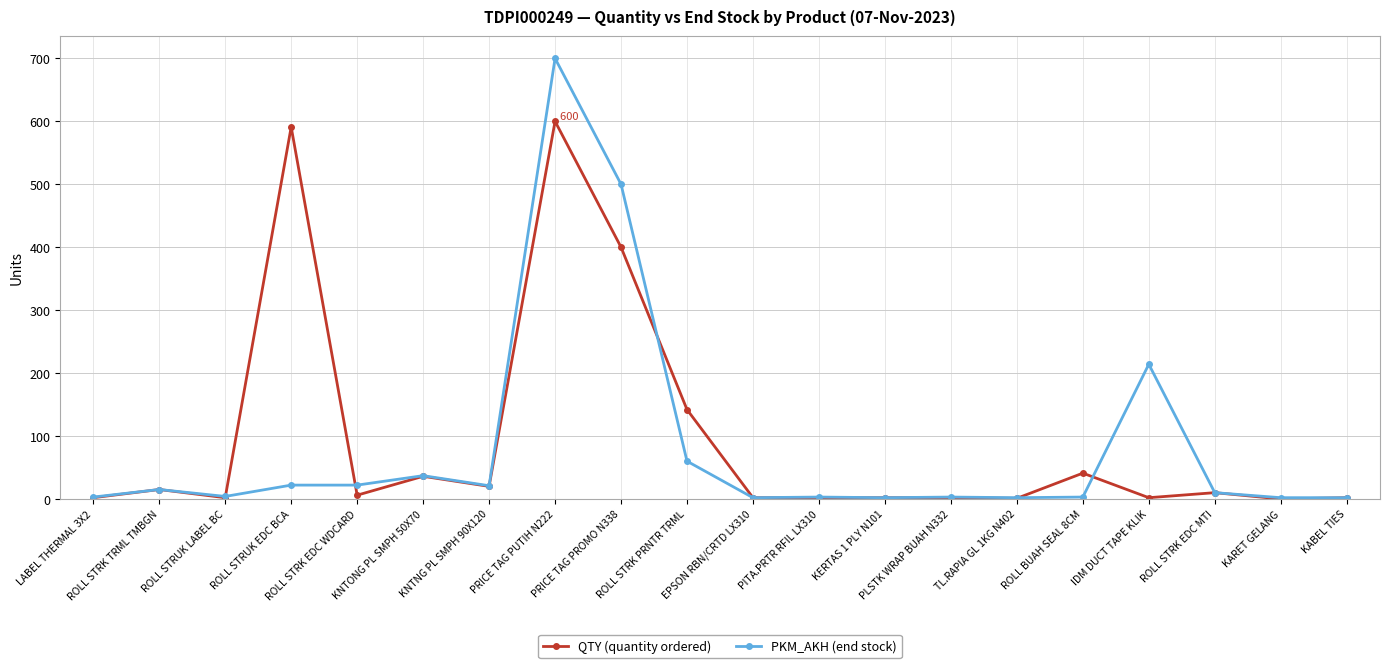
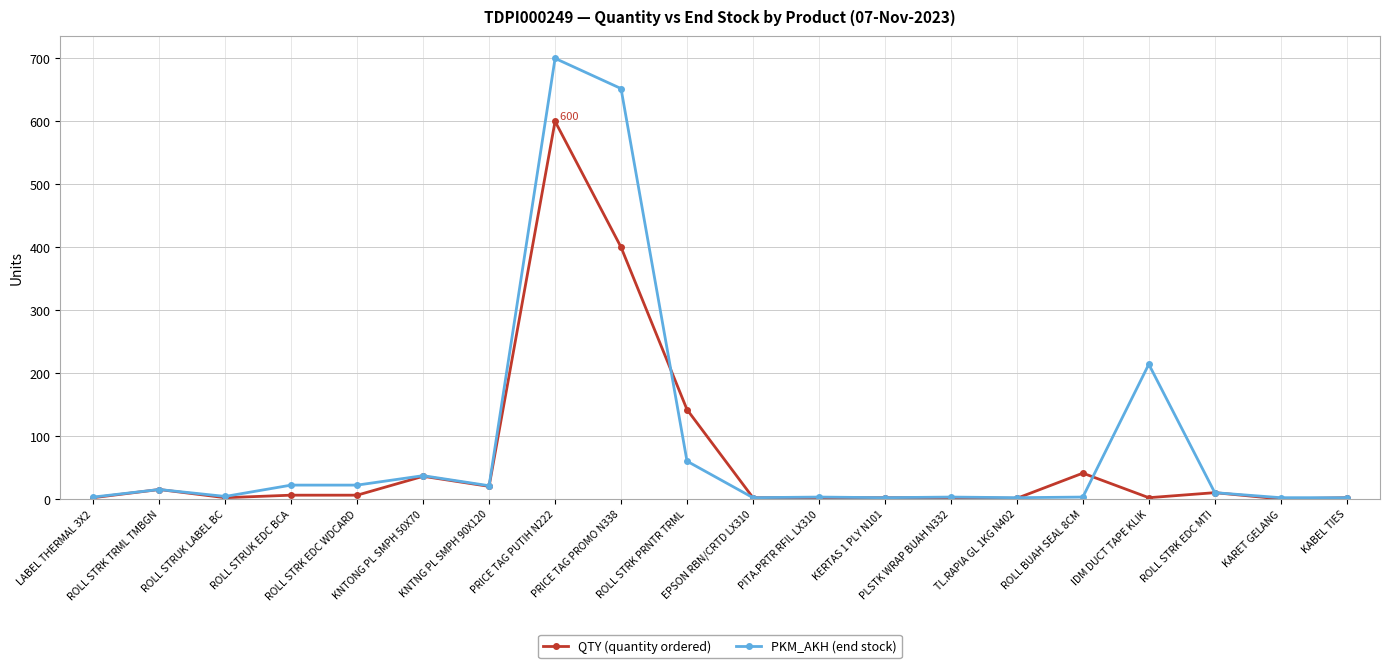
  {
    "QTY (quantity ordered)": {
-     "ROLL STRUK EDC BCA": 590,
+     "ROLL STRUK EDC BCA": 10,
      "ROLL STRK EDC WDCARD": 10,
      "PRICE TAG PROMO N338": 400,
      "ROLL STRK PRNTR TRML": 140,
      "ROLL BUAH SEAL 8CM": 40,
      "IDM DUCT TAPE KLIK": 0
    },
    "PKM_AKH (end stock)": {
      "ROLL STRUK EDC BCA": 20,
      "ROLL STRK EDC WDCARD": 20,
      "PRICE TAG PUTIH N222": 700,
-     "PRICE TAG PROMO N338": 500,
+     "PRICE TAG PROMO N338": 650,
      "ROLL STRK PRNTR TRML": 60,
      "ROLL BUAH SEAL 8CM": 0,
      "IDM DUCT TAPE KLIK": 210
    }
  }
